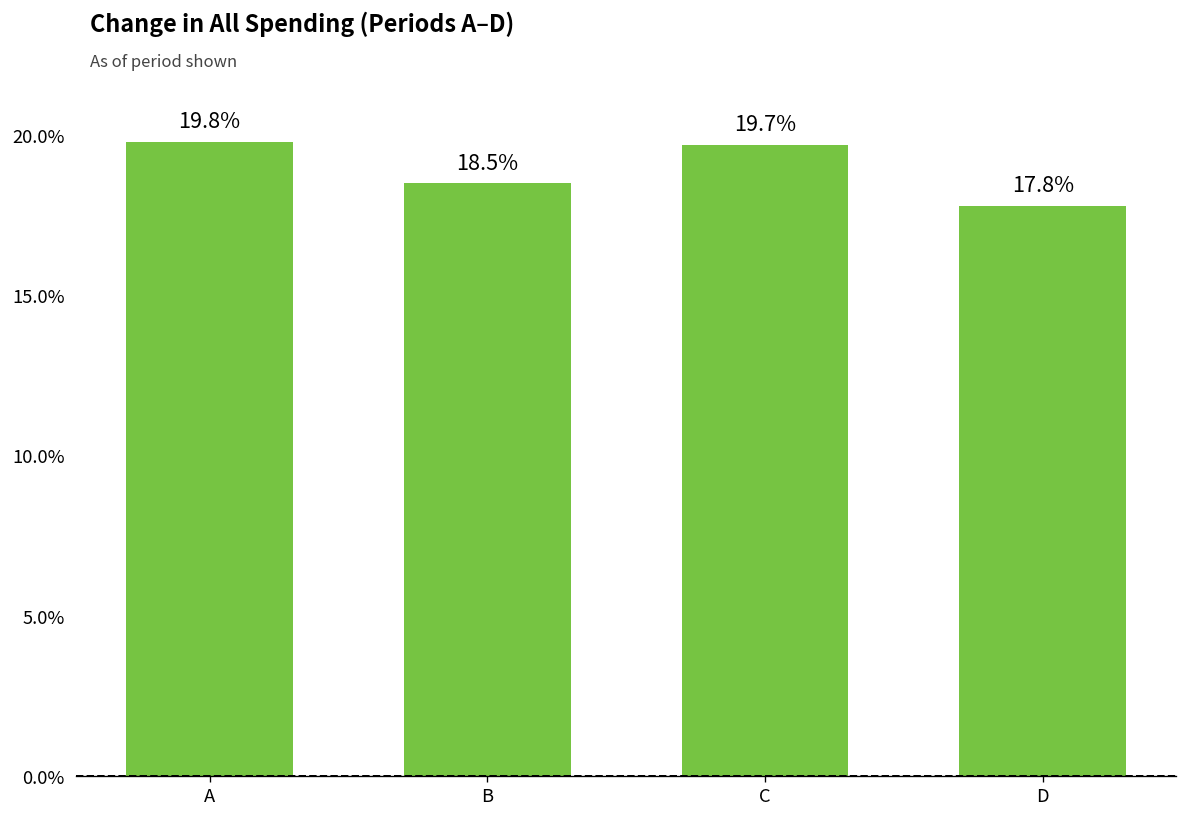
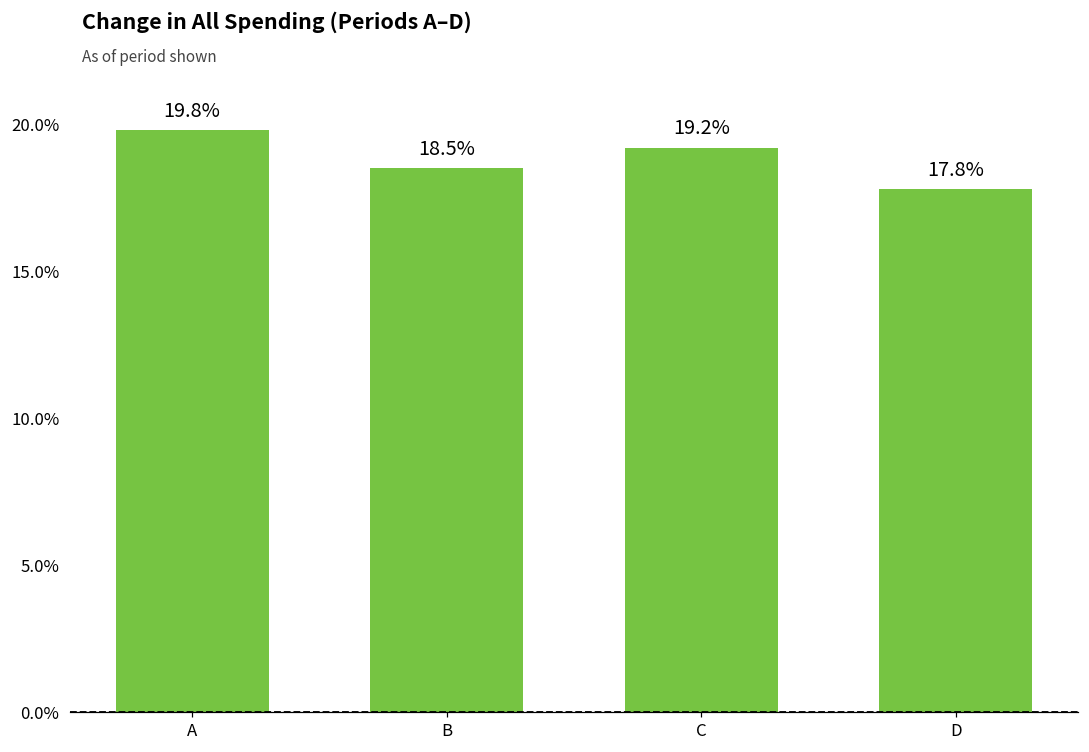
  {
    "A": "19.8%",
    "B": "18.5%",
-   "C": "19.7%",
+   "C": "19.2%",
    "D": "17.8%"
  }
